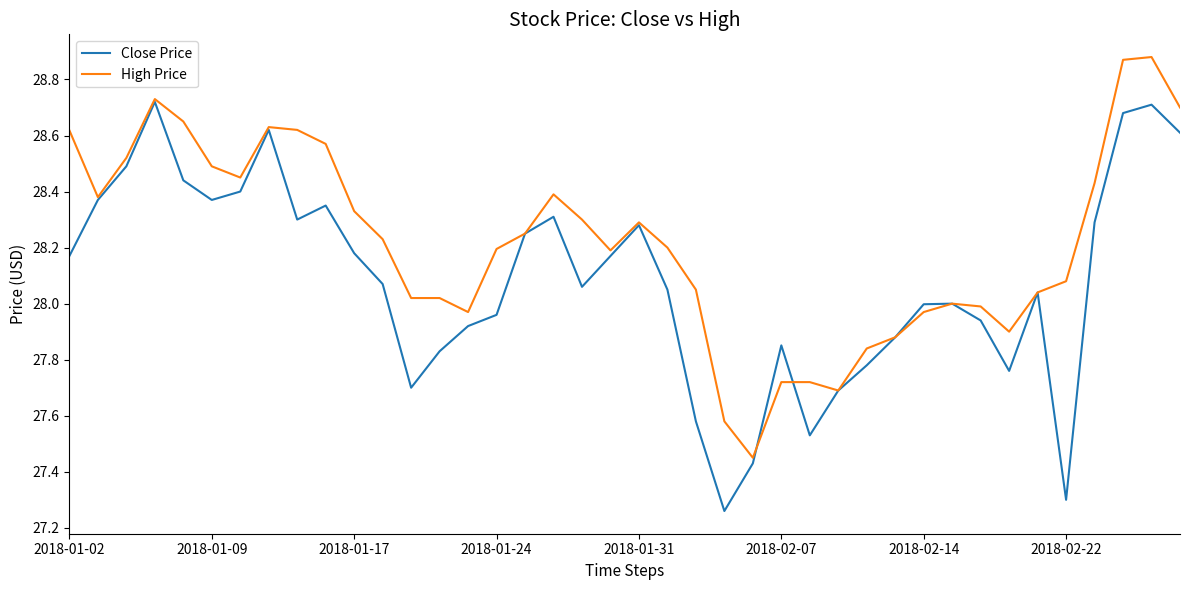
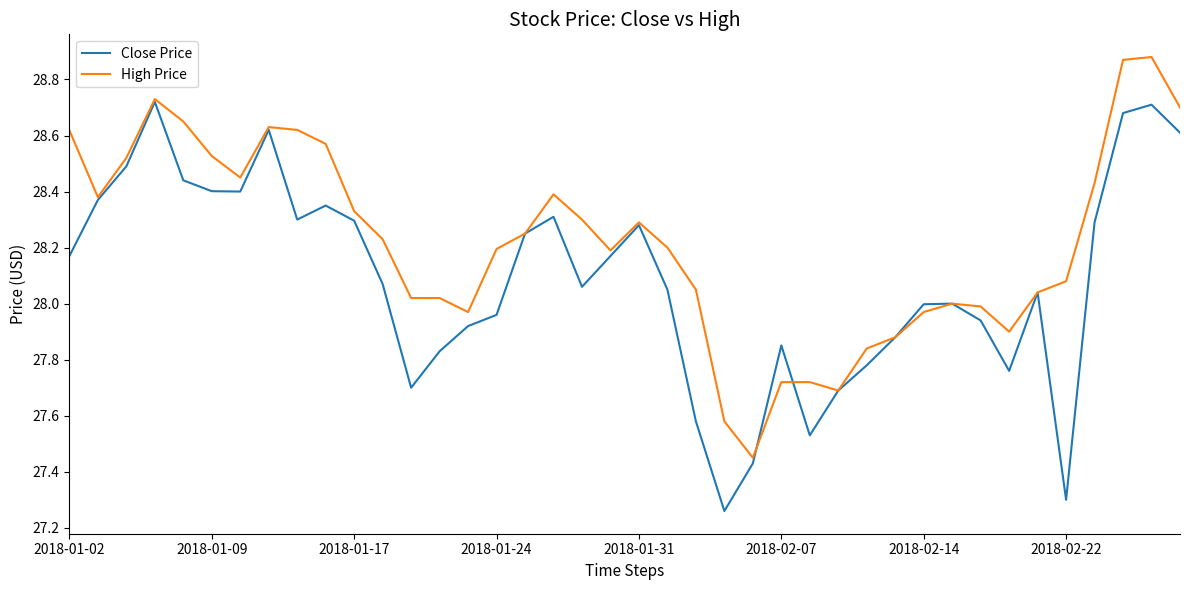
  {
    "Close Price": {
      "2018-01-02": 28.17,
-     "2018-01-09": 28.37,
-     "2018-01-17": 28.18,
+     "2018-01-09": 28.40,
+     "2018-01-17": 28.30,
      "2018-01-24": 27.96,
      "2018-01-31": 28.28,
      "2018-02-07": 27.85,
      "2018-02-14": 28.00,
      "2018-02-22": 27.30
    },
    "High Price": {
      "2018-01-02": 28.62,
-     "2018-01-09": 28.49,
+     "2018-01-09": 28.53,
      "2018-01-17": 28.33,
      "2018-01-24": 28.20,
      "2018-01-31": 28.29,
      "2018-02-07": 27.72,
      "2018-02-14": 27.97,
      "2018-02-22": 28.08
    }
  }
